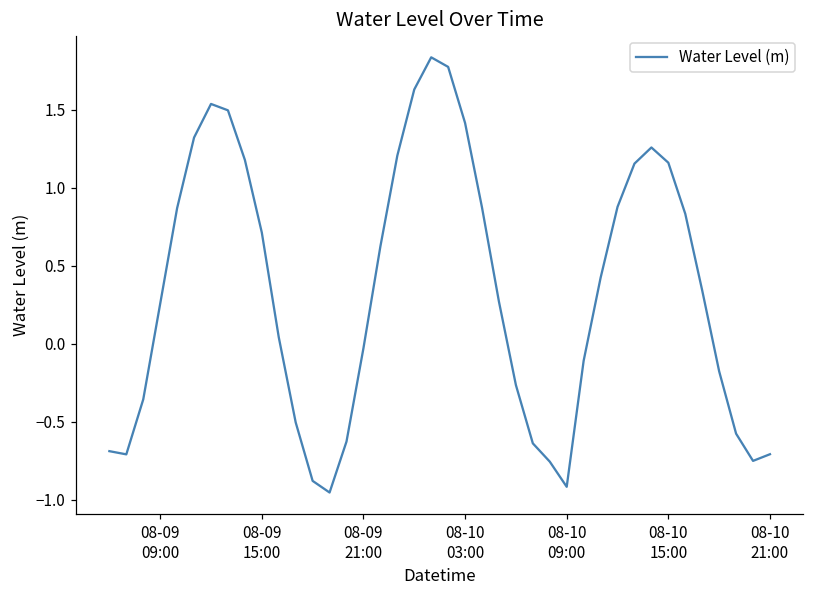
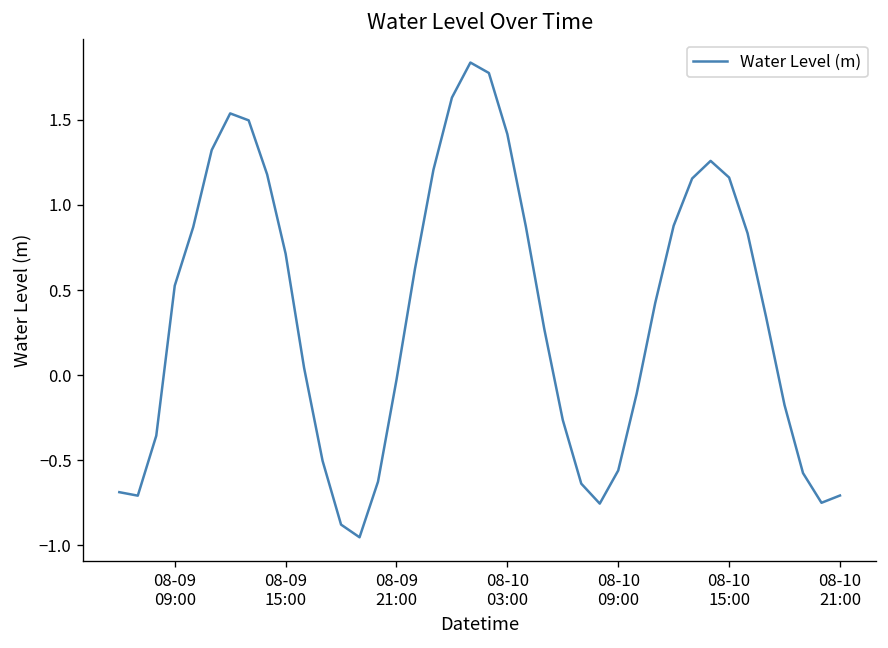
  {
-   "08-09 09:00": 0.26,
+   "08-09 09:00": 0.53,
    "08-09 15:00": 0.71,
    "08-09 21:00": -0.03,
    "08-10 03:00": 1.42,
-   "08-10 09:00": -0.92,
+   "08-10 09:00": -0.56,
    "08-10 15:00": 1.16,
    "08-10 21:00": -0.71
  }
